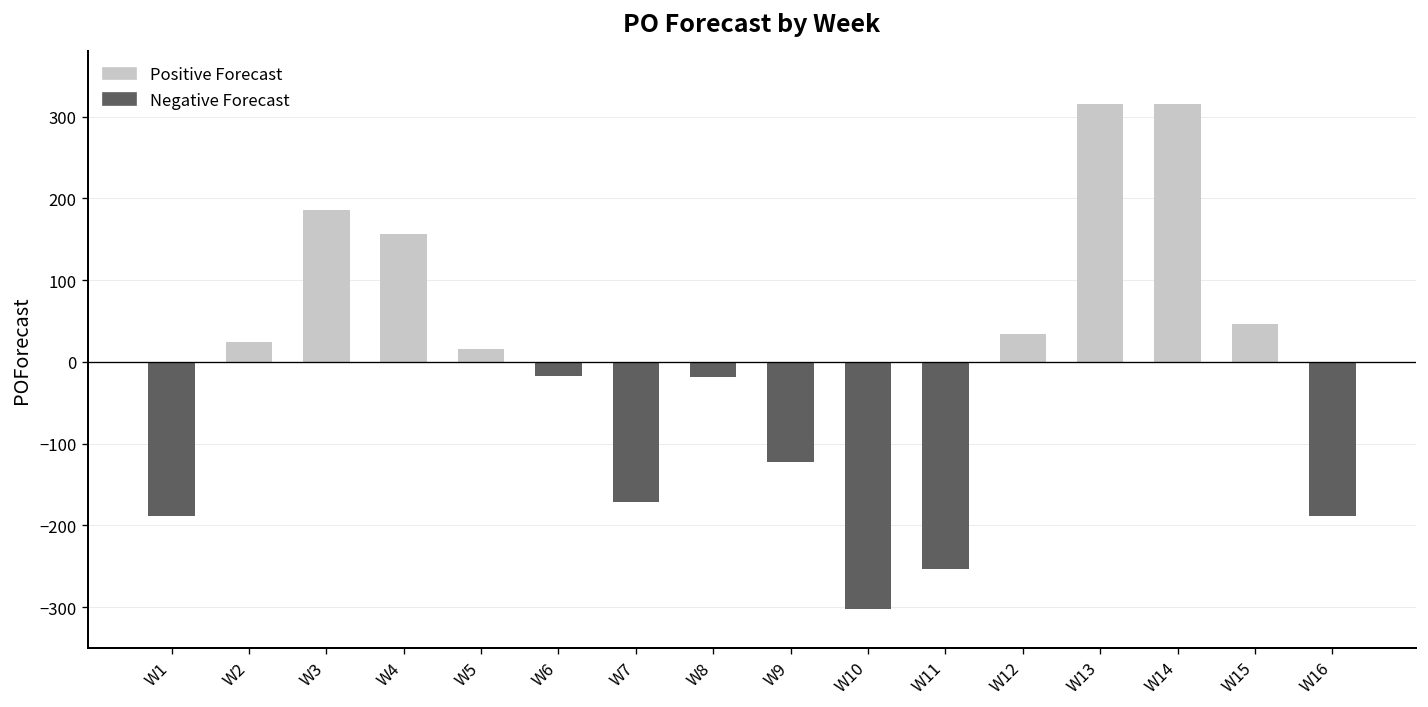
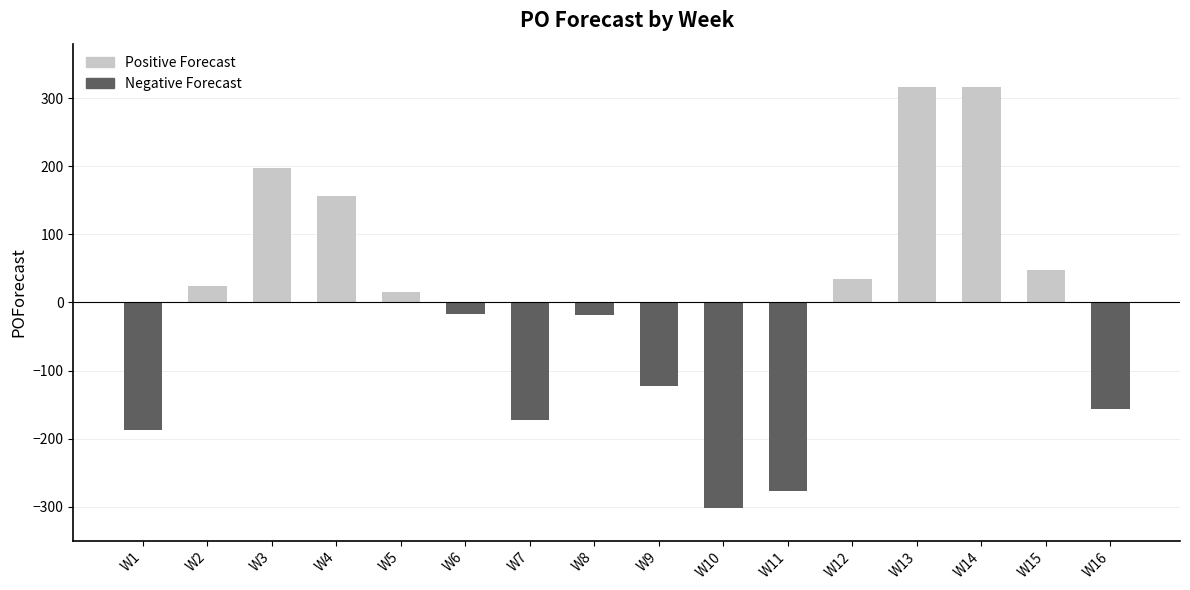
  {
    "W1": -190,
    "W2": 20,
-   "W3": 190,
+   "W3": 200,
    "W4": 160,
    "W5": 20,
    "W6": -20,
    "W7": -170,
    "W8": -20,
    "W9": -120,
    "W10": -300,
-   "W11": -250,
+   "W11": -280,
    "W12": 30,
    "W13": 320,
    "W14": 320,
    "W15": 50,
-   "W16": -190
+   "W16": -160
  }
